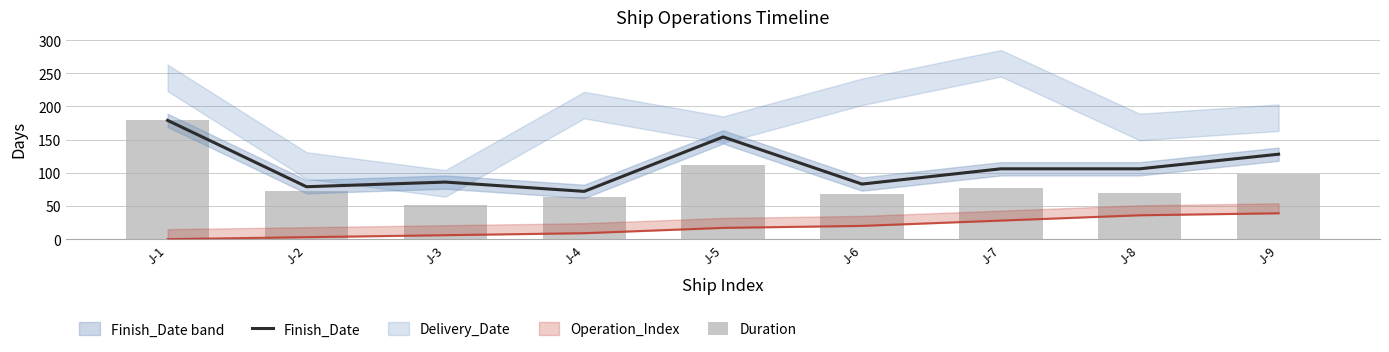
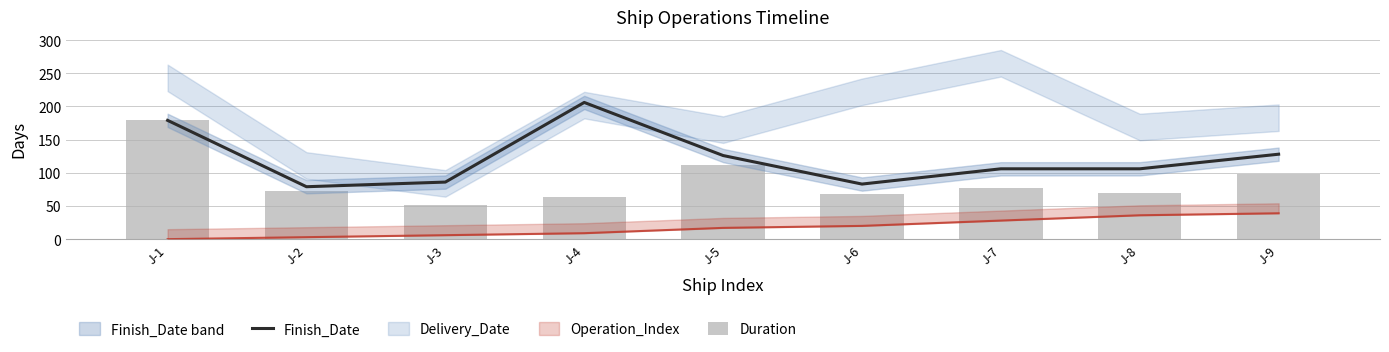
  {
    "Finish_Date": {
      "J-1": 180,
      "J-2": 80,
      "J-3": 90,
-     "J-4": 70,
-     "J-5": 150,
+     "J-4": 210,
+     "J-5": 130,
      "J-6": 80,
      "J-7": 110,
      "J-8": 110,
      "J-9": 130
    }
  }
